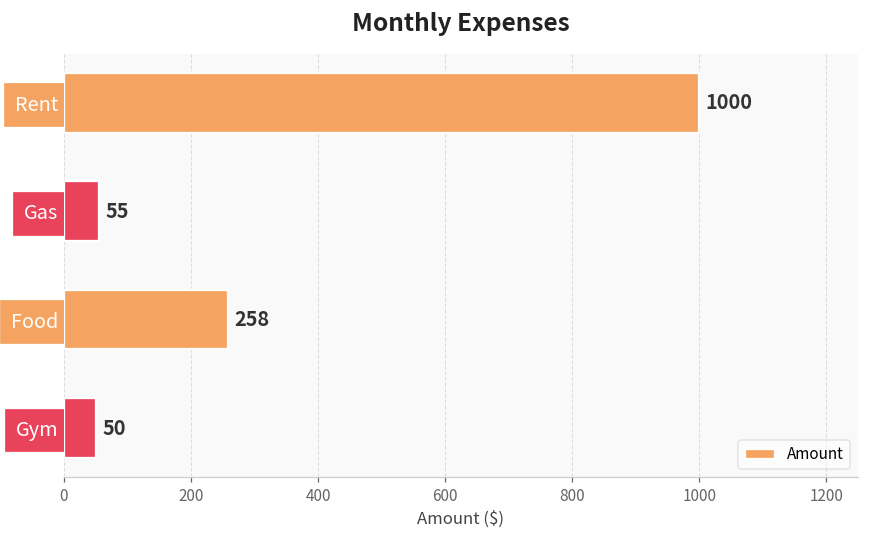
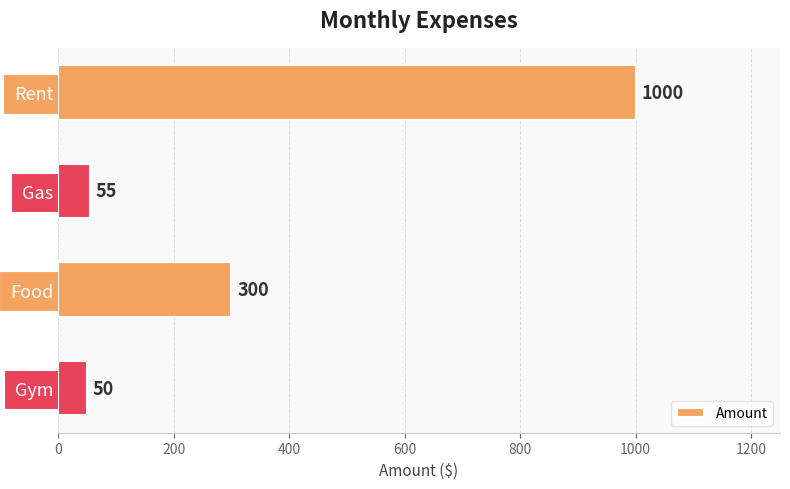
  {
    "Rent": 1000,
    "Gas": 55,
-   "Food": 258,
+   "Food": 300,
    "Gym": 50
  }
